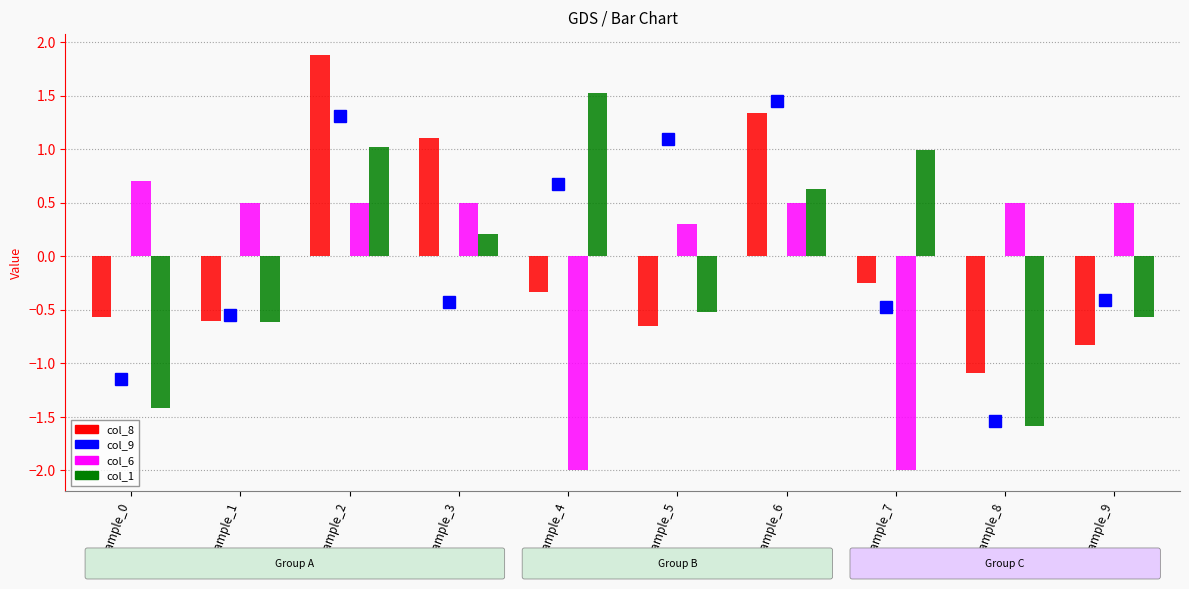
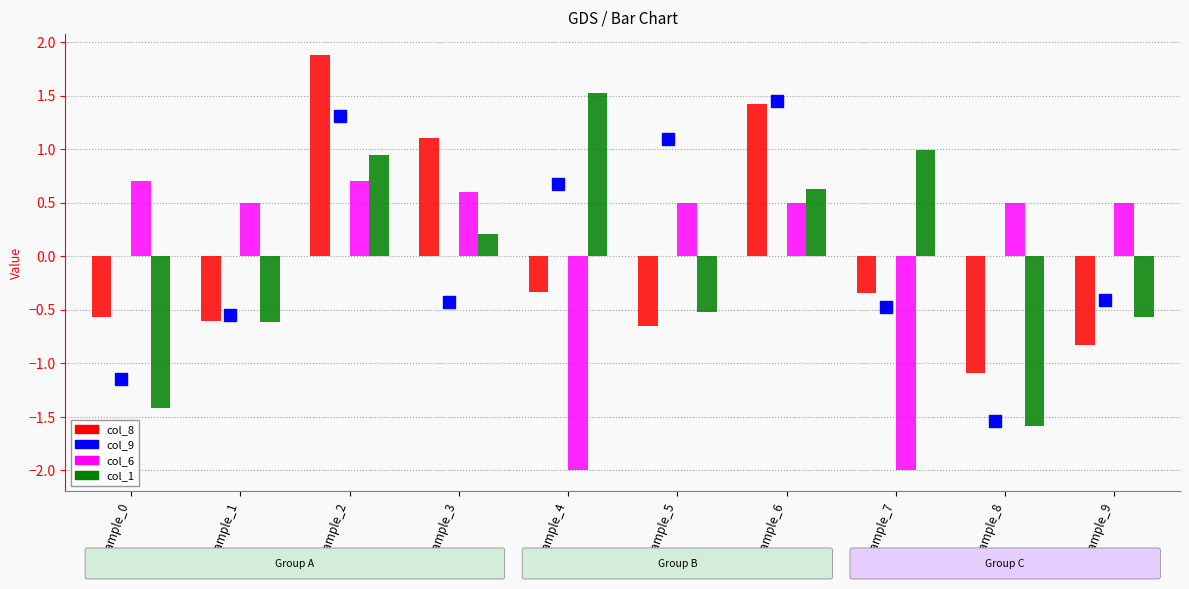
  {
    "col_8": {
      "Sample_0": -0.57,
      "Sample_1": -0.60,
      "Sample_2": 1.88,
      "Sample_3": 1.11,
      "Sample_4": -0.33,
      "Sample_5": -0.65,
-     "Sample_6": 1.34,
-     "Sample_7": -0.25,
+     "Sample_6": 1.42,
+     "Sample_7": -0.34,
      "Sample_8": -1.09,
      "Sample_9": -0.83
    },
    "col_6": {
      "Sample_0": 0.7,
      "Sample_1": 0.5,
-     "Sample_2": 0.5,
-     "Sample_3": 0.5,
+     "Sample_2": 0.7,
+     "Sample_3": 0.6,
      "Sample_4": -2.0,
-     "Sample_5": 0.3,
+     "Sample_5": 0.5,
      "Sample_6": 0.5,
      "Sample_7": -2.0,
      "Sample_8": 0.5,
      "Sample_9": 0.5
    },
    "col_1": {
      "Sample_0": -1.42,
      "Sample_1": -0.62,
-     "Sample_2": 1.02,
+     "Sample_2": 0.94,
      "Sample_3": 0.21,
      "Sample_4": 1.52,
      "Sample_5": -0.52,
      "Sample_6": 0.63,
      "Sample_7": 0.99,
      "Sample_8": -1.59,
      "Sample_9": -0.57
    }
  }
